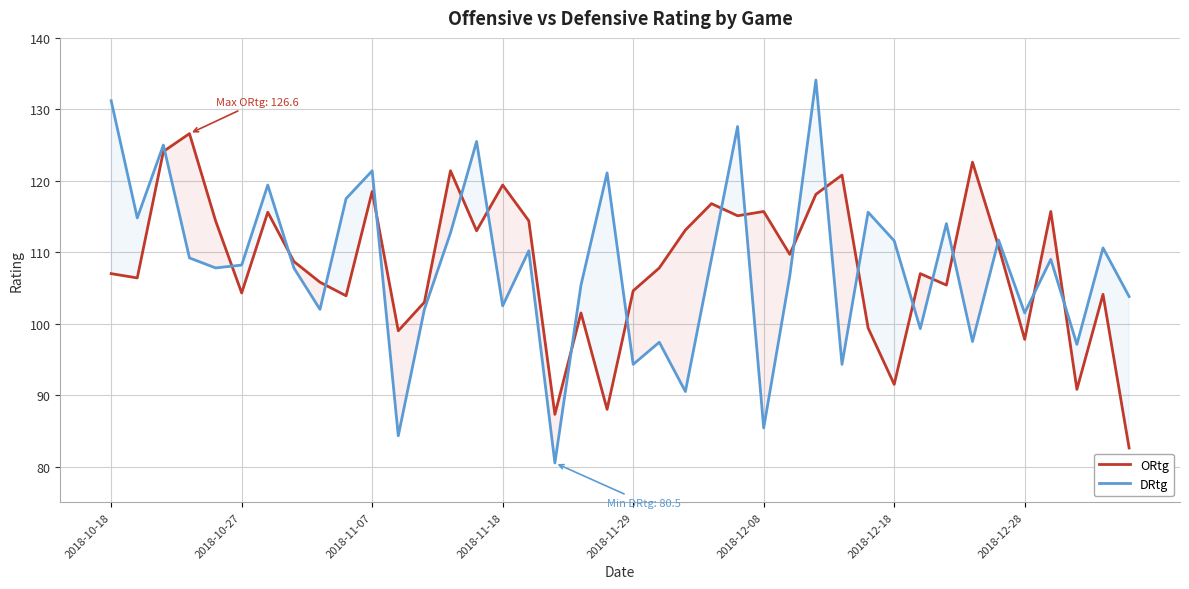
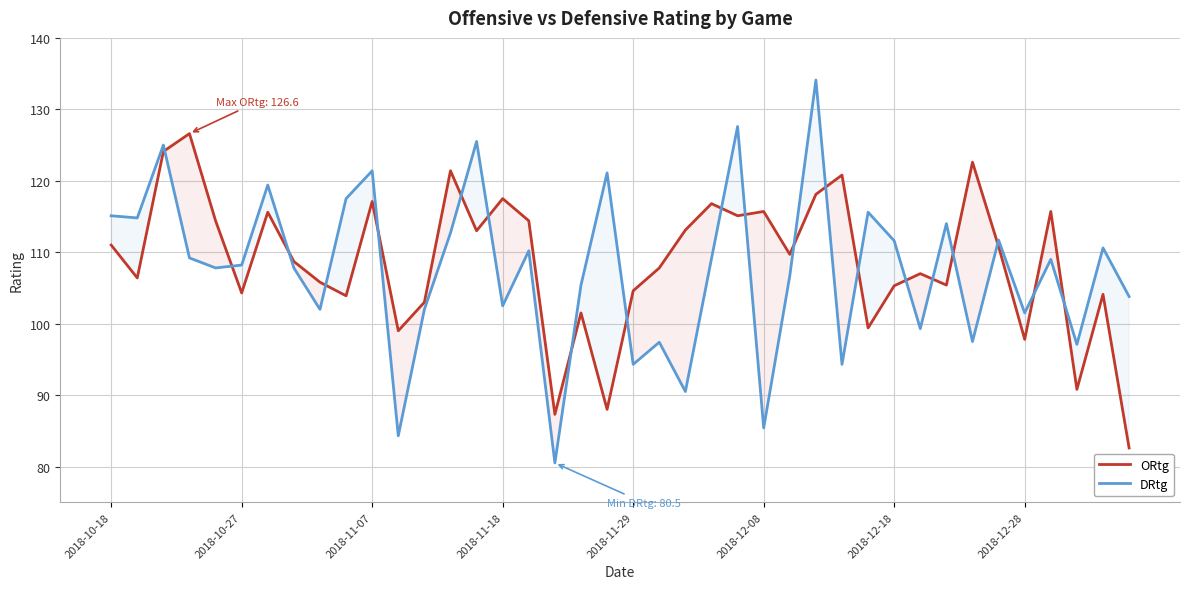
  {
    "ORtg": {
-     "2018-10-18": 107,
+     "2018-10-18": 111,
      "2018-10-27": 104,
-     "2018-11-07": 119,
-     "2018-11-18": 119,
+     "2018-11-07": 117,
+     "2018-11-18": 118,
      "2018-11-29": 105,
      "2018-12-08": 116,
-     "2018-12-18": 92,
+     "2018-12-18": 105,
      "2018-12-28": 98
    },
    "DRtg": {
-     "2018-10-18": 131,
+     "2018-10-18": 115,
      "2018-10-27": 108,
      "2018-11-07": 121,
      "2018-11-18": 103,
      "2018-11-29": 94,
      "2018-12-08": 85,
      "2018-12-18": 112,
      "2018-12-28": 102
    }
  }
